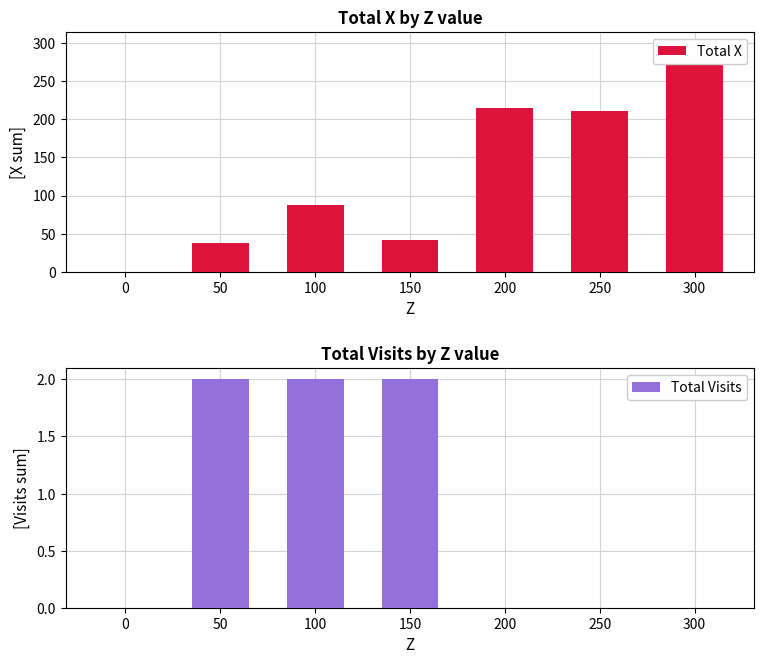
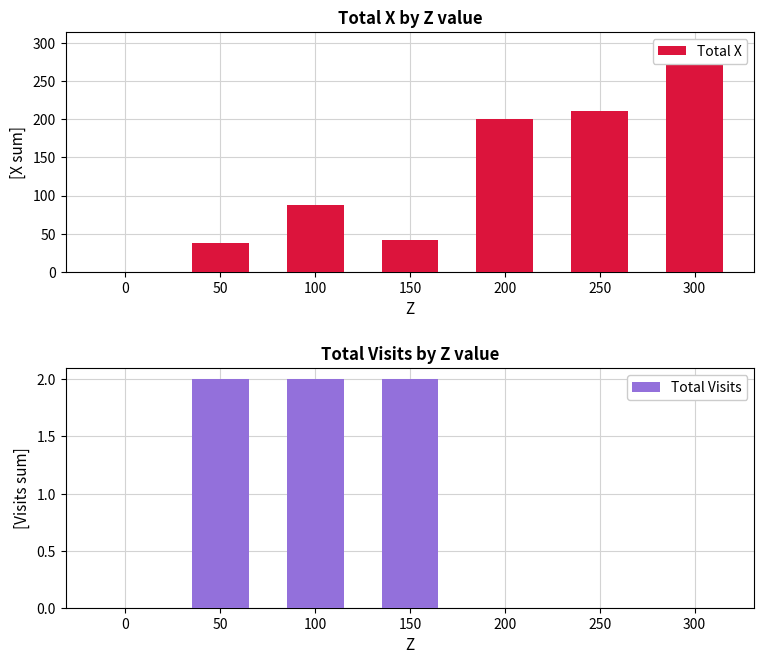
  {
    "Total X by Z value": {
      "0": 0,
      "50": 40,
      "100": 90,
      "150": 40,
-     "200": 220,
+     "200": 200,
      "250": 210
    },
    "Total Visits by Z value": {
      "0": 0.00,
      "50": 2.00,
      "100": 2.00,
      "150": 2.00,
      "200": 0.00,
      "250": 0.00,
      "300": 0.00
    }
  }
